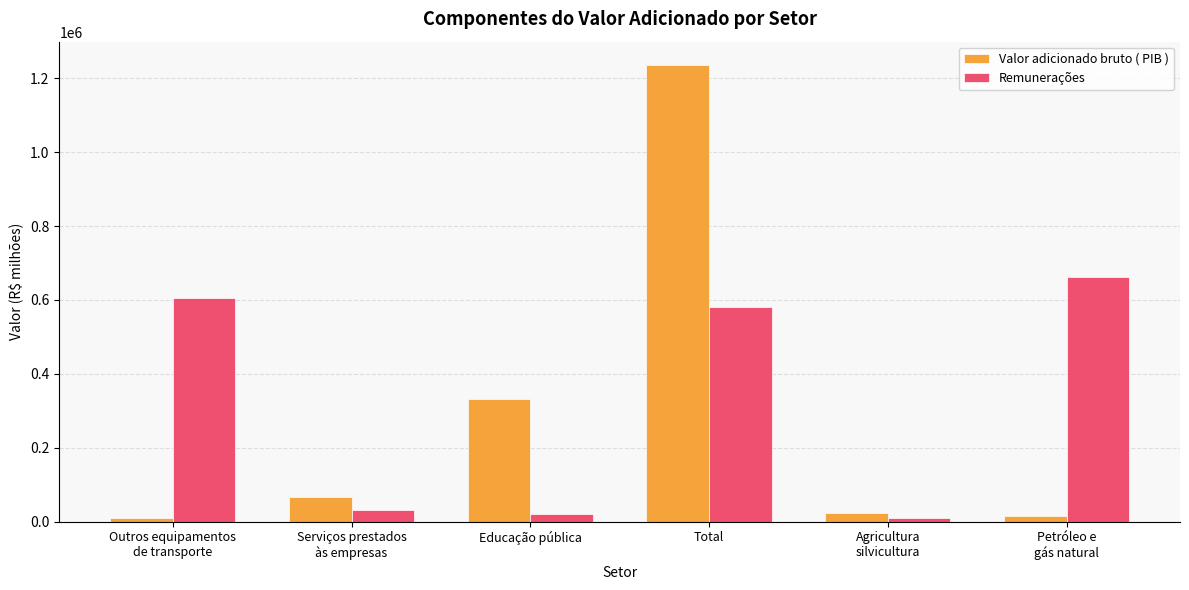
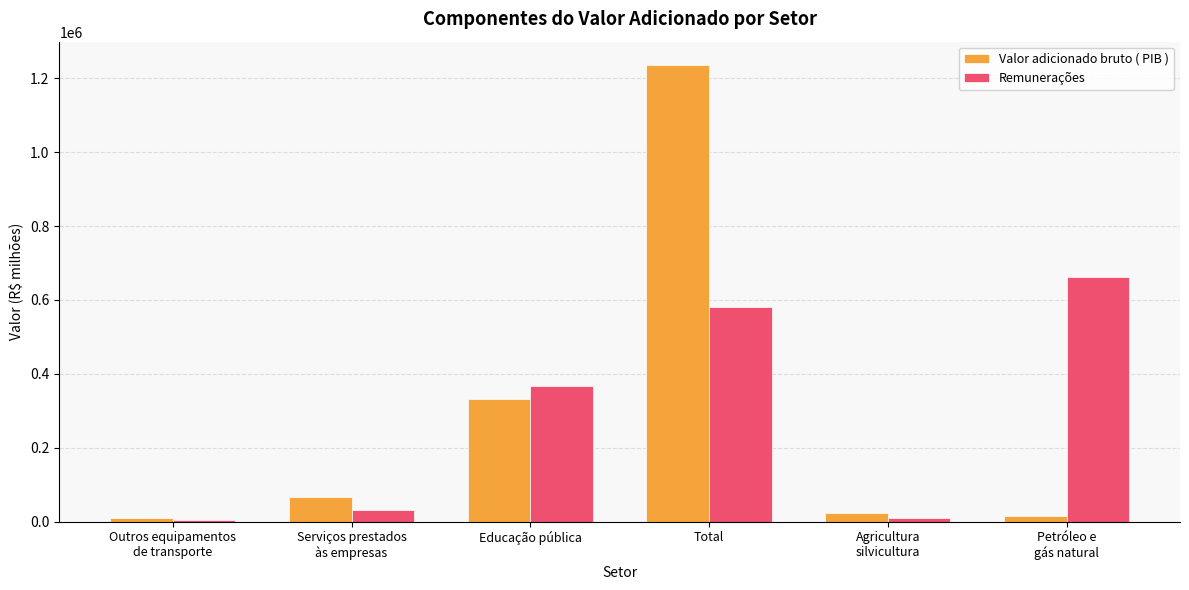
  {
    "Valor adicionado bruto ( PIB )": {
      "Outros equipamentos de transporte": 10000,
      "Serviços prestados às empresas": 70000,
      "Educação pública": 330000,
      "Total": 1240000,
      "Agricultura silvicultura": 20000,
      "Petróleo e gás natural": 20000
    },
    "Remunerações": {
-     "Outros equipamentos de transporte": 610000,
+     "Outros equipamentos de transporte": 0,
      "Serviços prestados às empresas": 30000,
-     "Educação pública": 20000,
+     "Educação pública": 370000,
      "Total": 580000,
      "Agricultura silvicultura": 10000,
      "Petróleo e gás natural": 660000
    }
  }
